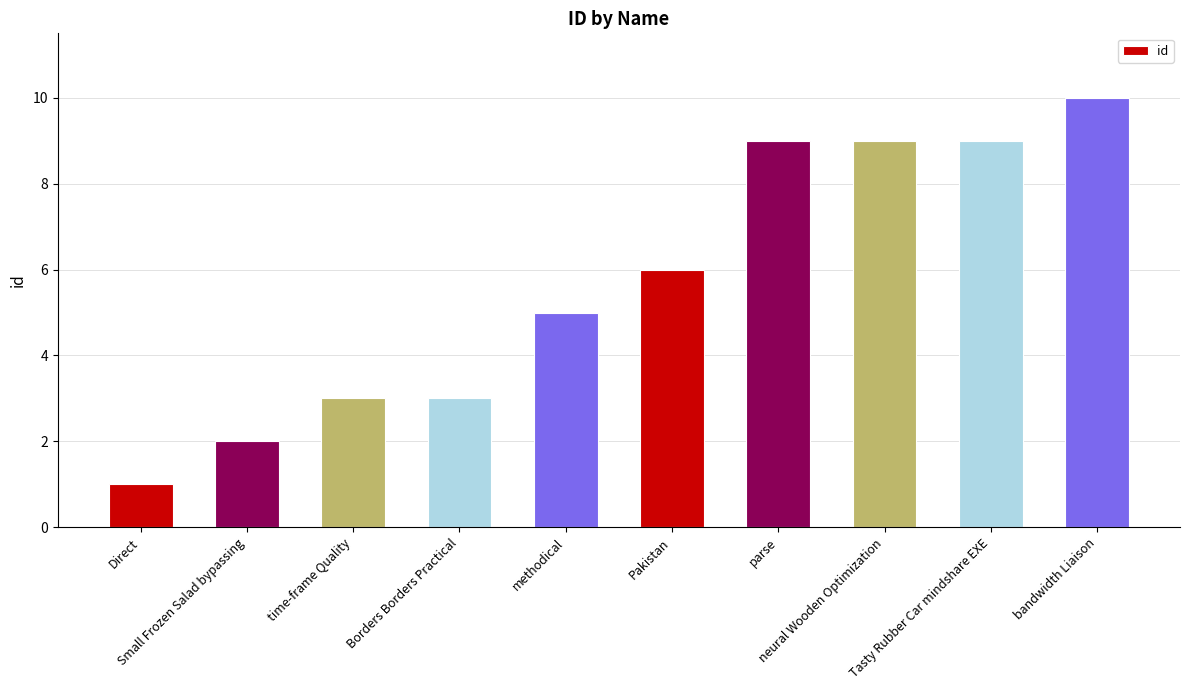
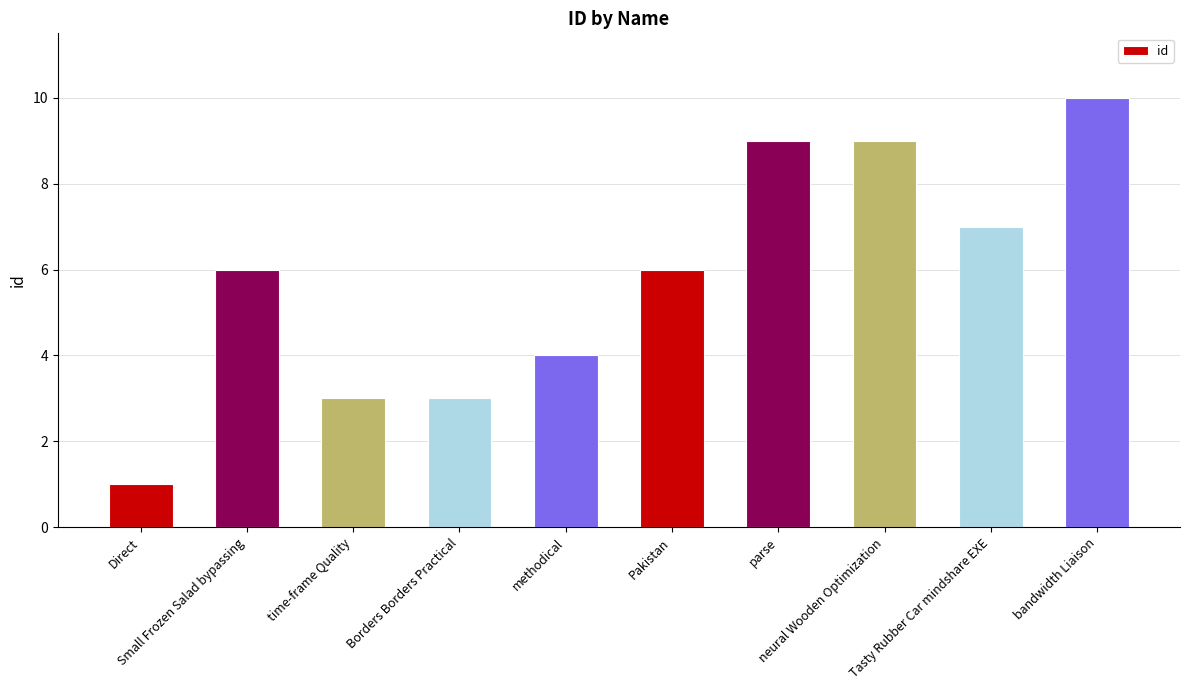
  {
    "Direct": 1,
-   "Small Frozen Salad bypassing": 2,
+   "Small Frozen Salad bypassing": 6,
    "time-frame Quality": 3,
    "Borders Borders Practical": 3,
-   "methodical": 5,
+   "methodical": 4,
    "Pakistan": 6,
    "parse": 9,
    "neural Wooden Optimization": 9,
-   "Tasty Rubber Car mindshare EXE": 9,
+   "Tasty Rubber Car mindshare EXE": 7,
    "bandwidth Liaison": 10
  }
